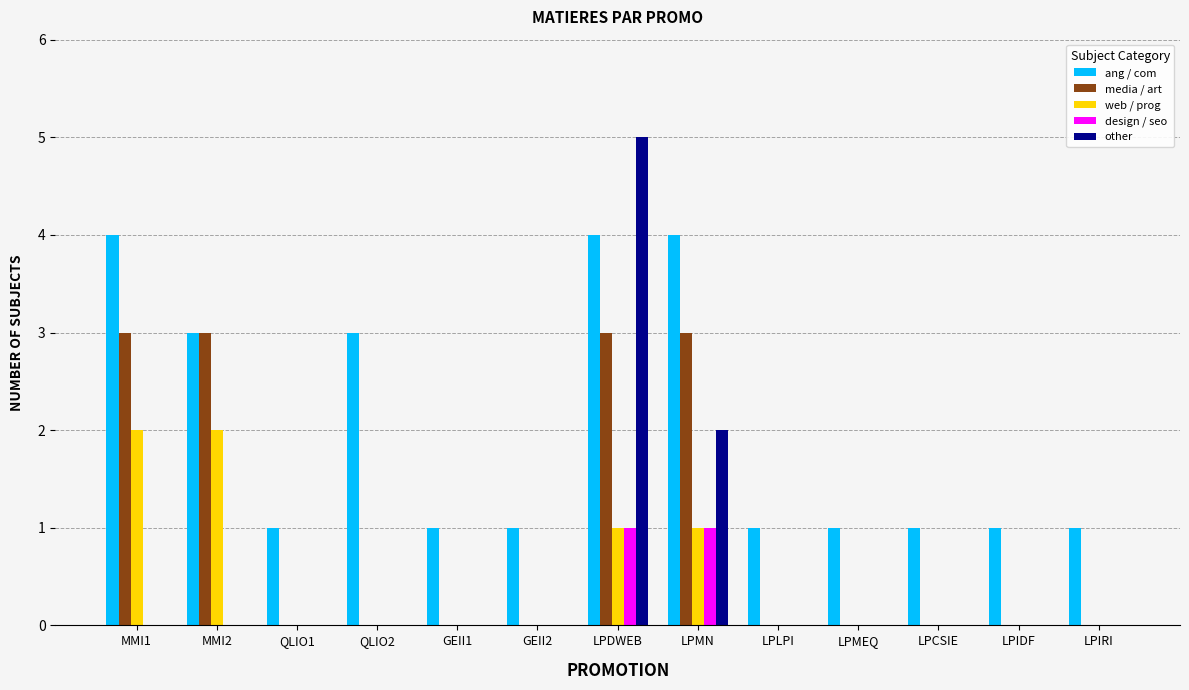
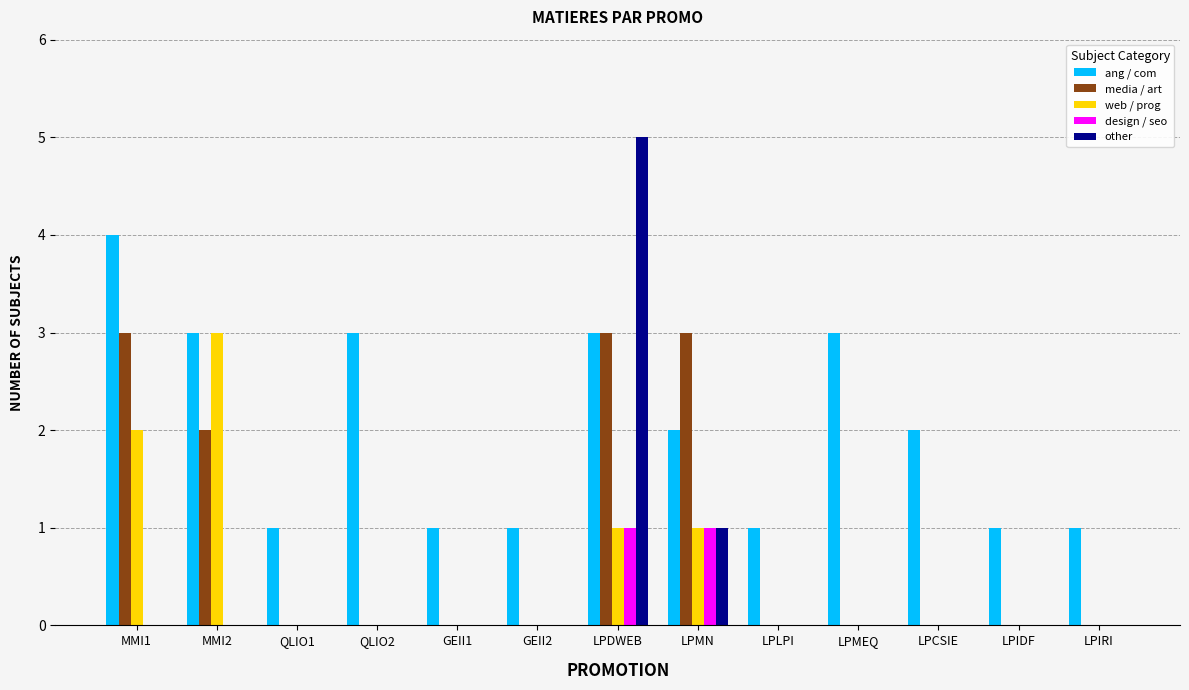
  {
    "ang / com": {
      "MMI1": 4,
      "MMI2": 3,
      "QLIO1": 1,
      "QLIO2": 3,
      "GEII1": 1,
      "GEII2": 1,
-     "LPDWEB": 4,
-     "LPMN": 4,
+     "LPDWEB": 3,
+     "LPMN": 2,
      "LPLPI": 1,
-     "LPMEQ": 1,
-     "LPCSIE": 1,
+     "LPMEQ": 3,
+     "LPCSIE": 2,
      "LPIDF": 1,
      "LPIRI": 1
    },
    "media / art": {
      "MMI1": 3,
-     "MMI2": 3,
+     "MMI2": 2,
      "QLIO1": 0,
      "QLIO2": 0,
      "GEII1": 0,
      "GEII2": 0,
      "LPDWEB": 3,
      "LPMN": 3,
      "LPLPI": 0,
      "LPMEQ": 0,
      "LPCSIE": 0,
      "LPIDF": 0,
      "LPIRI": 0
    },
    "web / prog": {
      "MMI1": 2,
-     "MMI2": 2,
+     "MMI2": 3,
      "QLIO1": 0,
      "QLIO2": 0,
      "GEII1": 0,
      "GEII2": 0,
      "LPDWEB": 1,
      "LPMN": 1,
      "LPLPI": 0,
      "LPMEQ": 0,
      "LPCSIE": 0,
      "LPIDF": 0,
      "LPIRI": 0
    },
    "design / seo": {
      "MMI1": 0,
      "MMI2": 0,
      "QLIO1": 0,
      "QLIO2": 0,
      "GEII1": 0,
      "GEII2": 0,
      "LPDWEB": 1,
      "LPMN": 1,
      "LPLPI": 0,
      "LPMEQ": 0,
      "LPCSIE": 0,
      "LPIDF": 0,
      "LPIRI": 0
    },
    "other": {
      "MMI1": 0,
      "MMI2": 0,
      "QLIO1": 0,
      "QLIO2": 0,
      "GEII1": 0,
      "GEII2": 0,
      "LPDWEB": 5,
-     "LPMN": 2,
+     "LPMN": 1,
      "LPLPI": 0,
      "LPMEQ": 0,
      "LPCSIE": 0,
      "LPIDF": 0,
      "LPIRI": 0
    }
  }
